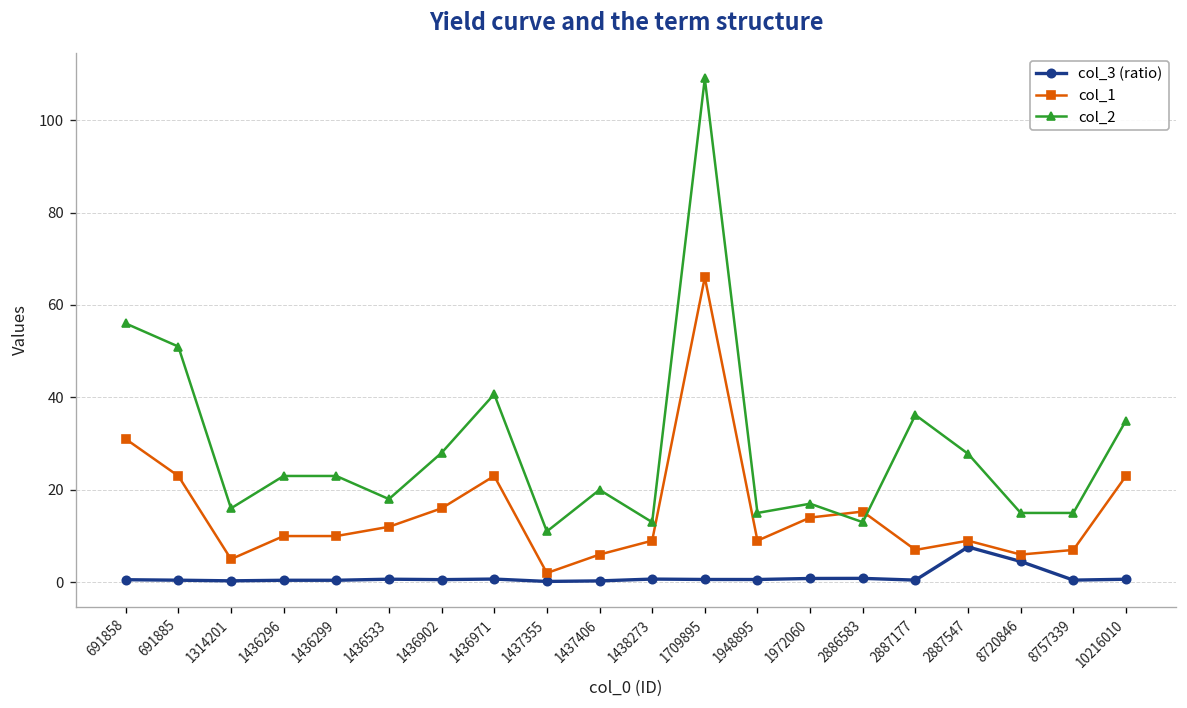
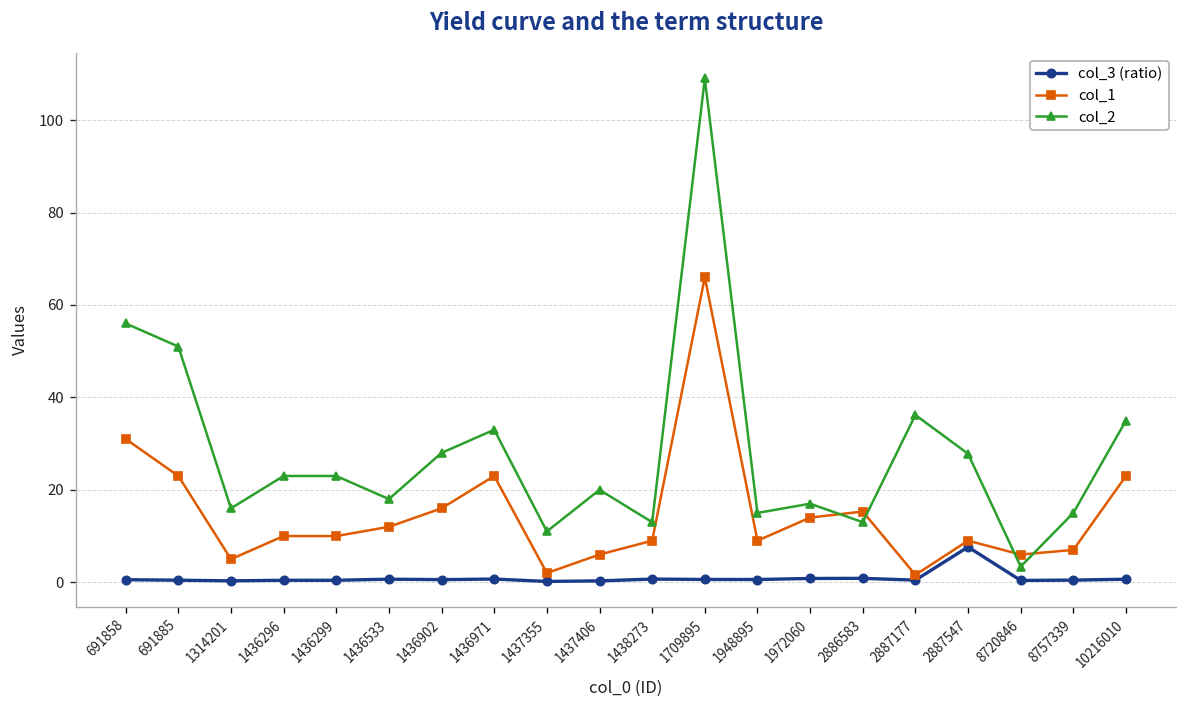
  {
    "col_3 (ratio)": {
      "691858": 1,
      "691885": 0,
      "1314201": 0,
      "1436296": 0,
      "1436299": 0,
      "1436533": 1,
      "1436902": 1,
      "1436971": 1,
      "1437355": 0,
      "1437406": 0,
      "1438273": 1,
      "1709895": 1,
      "1948895": 1,
      "1972060": 1,
      "2886583": 1,
      "2887177": 0,
      "2887547": 8,
-     "8720846": 5,
+     "8720846": 0,
      "8757339": 0,
      "10216010": 1
    },
    "col_1": {
      "691858": 31,
      "691885": 23,
      "1314201": 5,
      "1436296": 10,
      "1436299": 10,
      "1436533": 12,
      "1436902": 16,
      "1436971": 23,
      "1437355": 2,
      "1437406": 6,
      "1438273": 9,
      "1709895": 66,
      "1948895": 9,
      "1972060": 14,
      "2886583": 15,
-     "2887177": 7,
+     "2887177": 2,
      "2887547": 9,
      "8720846": 6,
      "8757339": 7,
      "10216010": 23
    },
    "col_2": {
      "691858": 56,
      "691885": 51,
      "1314201": 16,
      "1436296": 23,
      "1436299": 23,
      "1436533": 18,
      "1436902": 28,
-     "1436971": 41,
+     "1436971": 33,
      "1437355": 11,
      "1437406": 20,
      "1438273": 13,
      "1709895": 109,
      "1948895": 15,
      "1972060": 17,
      "2886583": 13,
      "2887177": 36,
      "2887547": 28,
-     "8720846": 15,
+     "8720846": 3,
      "8757339": 15,
      "10216010": 35
    }
  }
